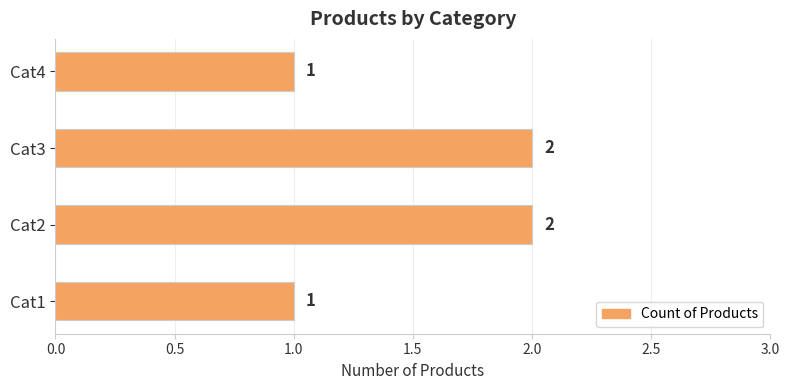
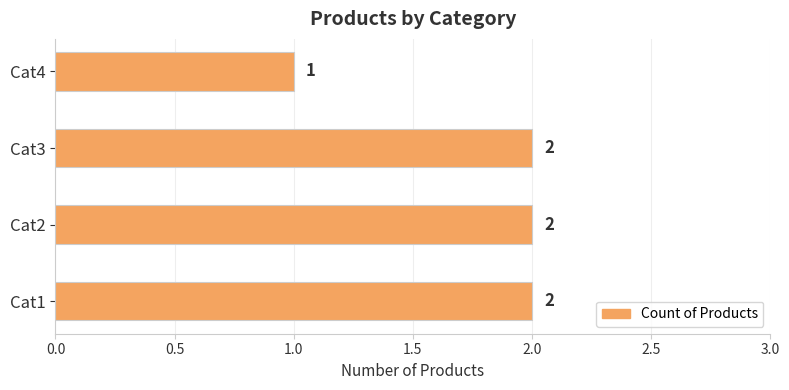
  {
    "Cat4": 1,
    "Cat3": 2,
    "Cat2": 2,
-   "Cat1": 1
+   "Cat1": 2
  }
